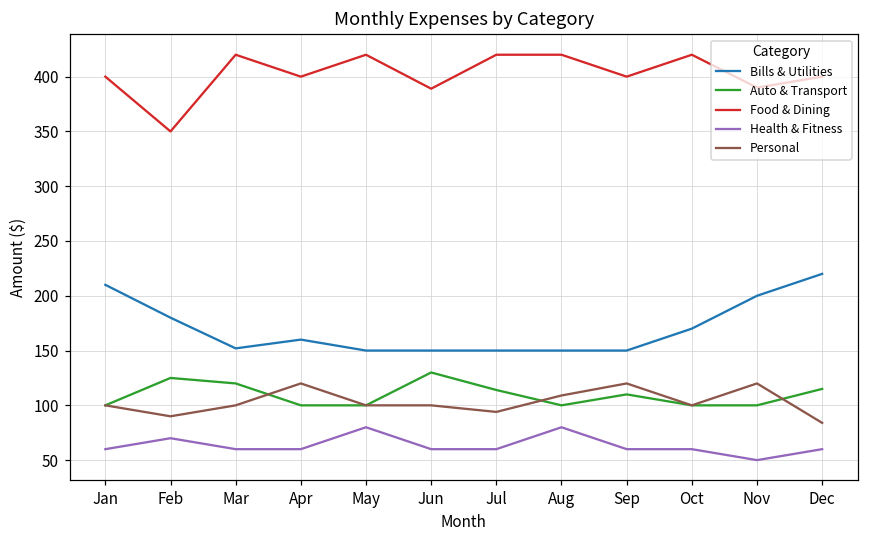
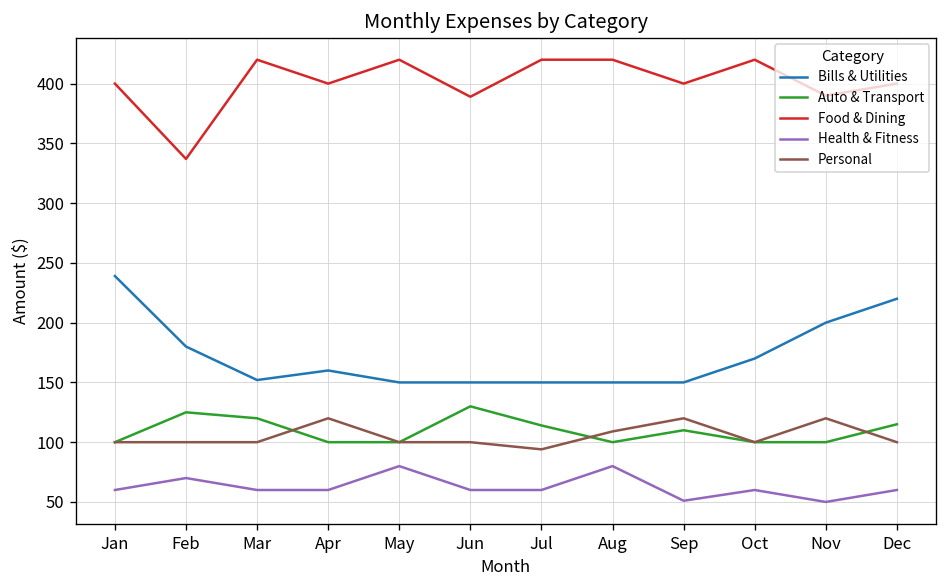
  {
    "Bills & Utilities": {
-     "Jan": 210,
+     "Jan": 240,
      "Feb": 180,
      "Mar": 150,
      "Apr": 160,
      "May": 150,
      "Jun": 150,
      "Jul": 150,
      "Aug": 150,
      "Sep": 150,
      "Oct": 170,
      "Nov": 200,
      "Dec": 220
    },
    "Auto & Transport": {
      "Feb": 130,
      "Mar": 120,
      "Apr": 100,
      "Jun": 130,
      "Jul": 110,
      "Aug": 100,
      "Sep": 110,
      "Nov": 100,
      "Dec": 120
    },
    "Food & Dining": {
      "Jan": 400,
-     "Feb": 350,
+     "Feb": 340,
      "Mar": 420,
      "Apr": 400,
      "May": 420,
      "Jun": 390,
      "Jul": 420,
      "Aug": 420,
      "Sep": 400,
      "Oct": 420
    },
    "Health & Fitness": {
      "Jan": 60,
      "Feb": 70,
      "Mar": 60,
      "Apr": 60,
      "May": 80,
      "Jun": 60,
      "Jul": 60,
      "Aug": 80,
-     "Sep": 60,
+     "Sep": 50,
      "Oct": 60,
      "Nov": 50,
      "Dec": 60
    },
    "Personal": {
-     "Feb": 90,
+     "Feb": 100,
      "Mar": 100,
      "Apr": 120,
      "Jun": 100,
      "Jul": 90,
      "Aug": 110,
      "Sep": 120,
      "Nov": 120,
-     "Dec": 80
+     "Dec": 100
    }
  }
